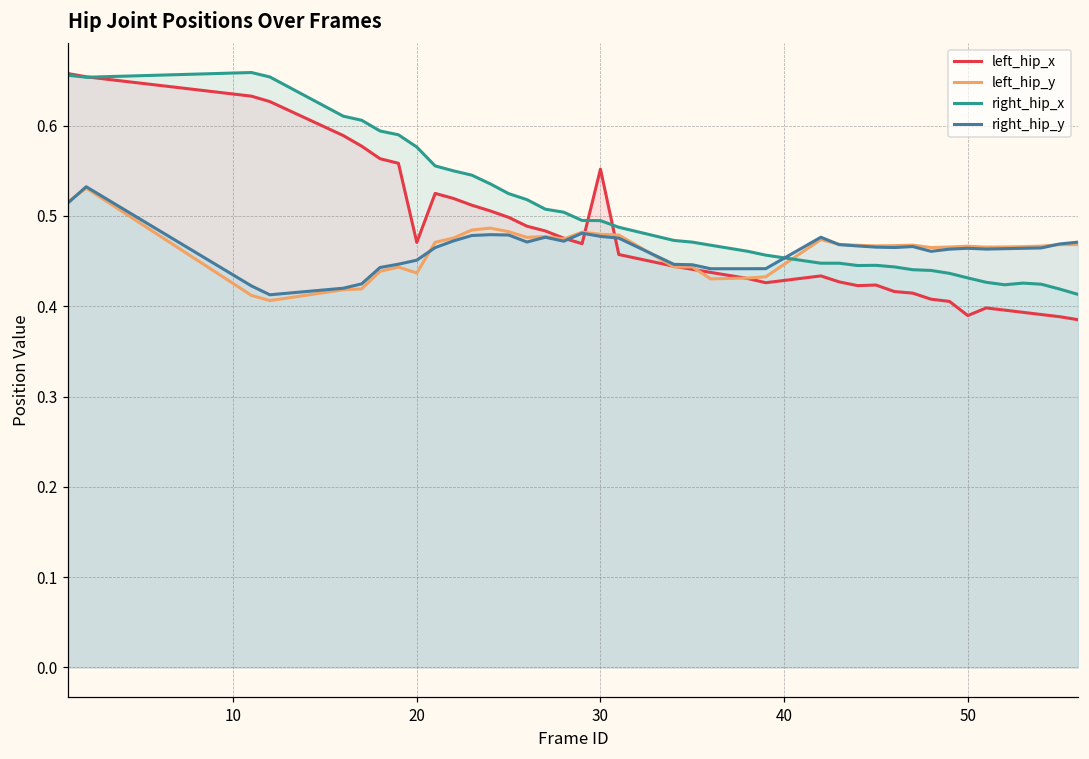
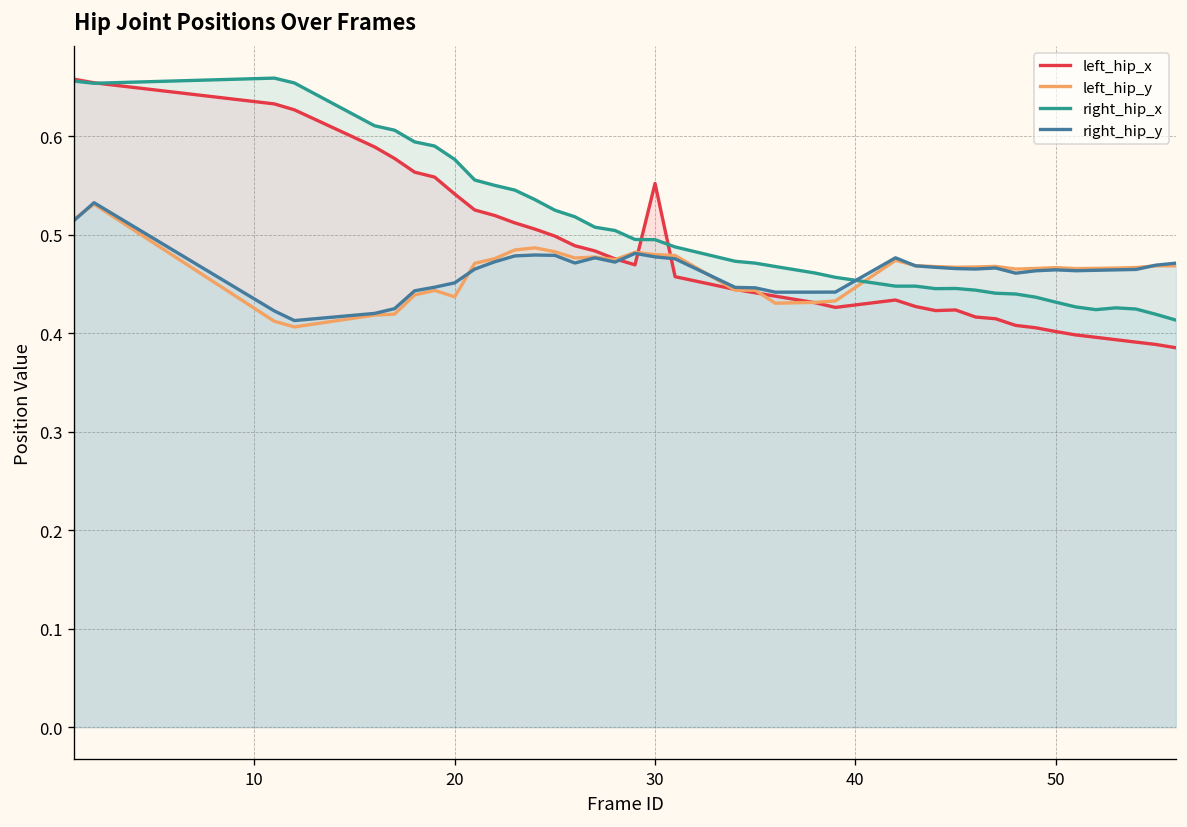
  {
    "left_hip_x": {
-     "20": 0.47,
+     "20": 0.54,
      "30": 0.55,
-     "50": 0.39
+     "50": 0.40
    },
    "left_hip_y": {
      "20": 0.44
    }
  }
